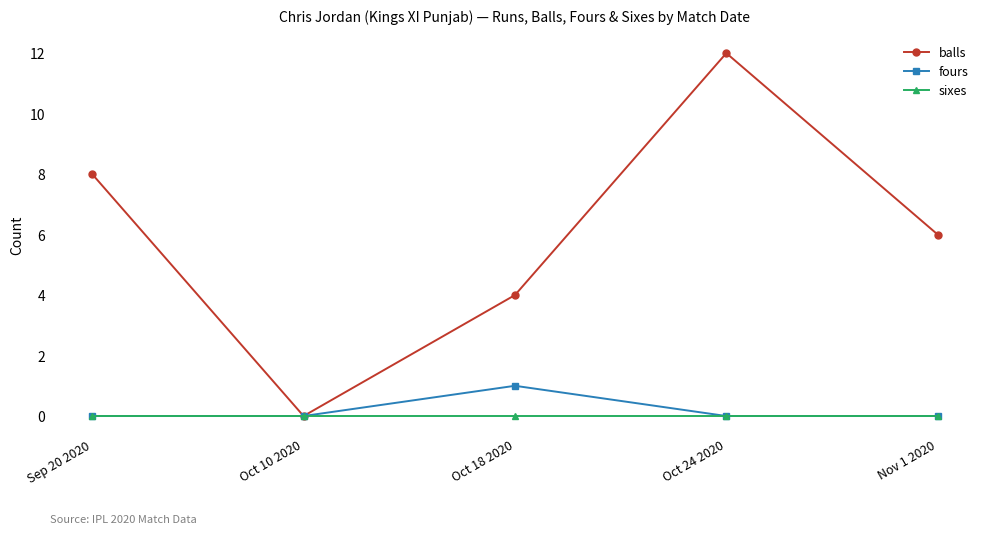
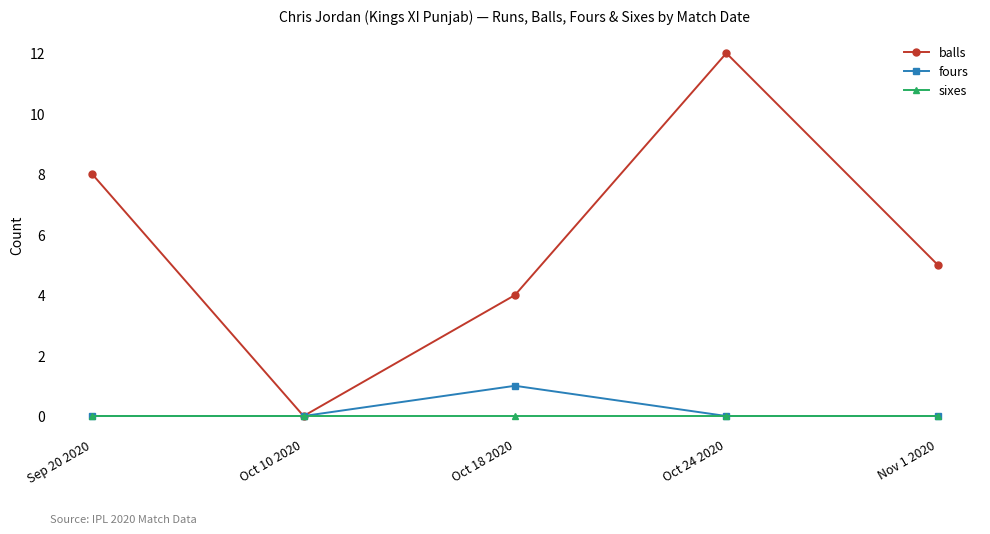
  {
    "balls": {
      "Sep 20 2020": 8,
      "Oct 18 2020": 4,
      "Oct 24 2020": 12,
-     "Nov 1 2020": 6
+     "Nov 1 2020": 5
    },
    "fours": {
      "Oct 18 2020": 1
    },
    "sixes": {
      "Oct 18 2020": 0
    }
  }
